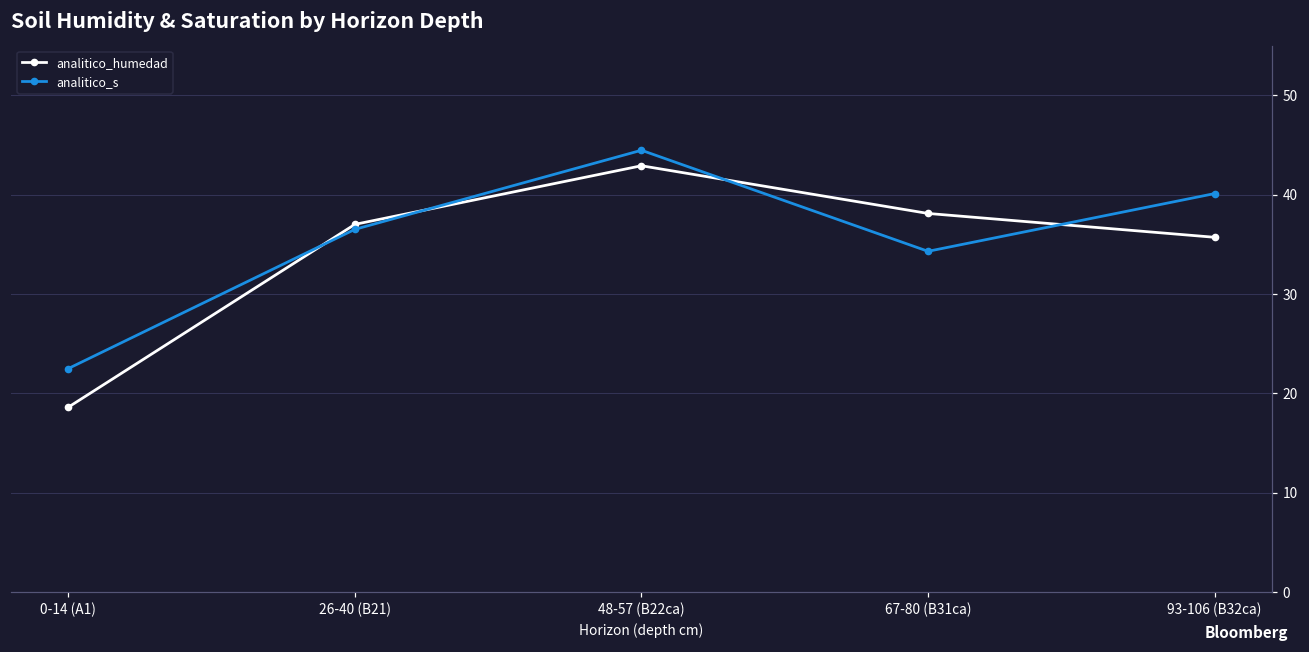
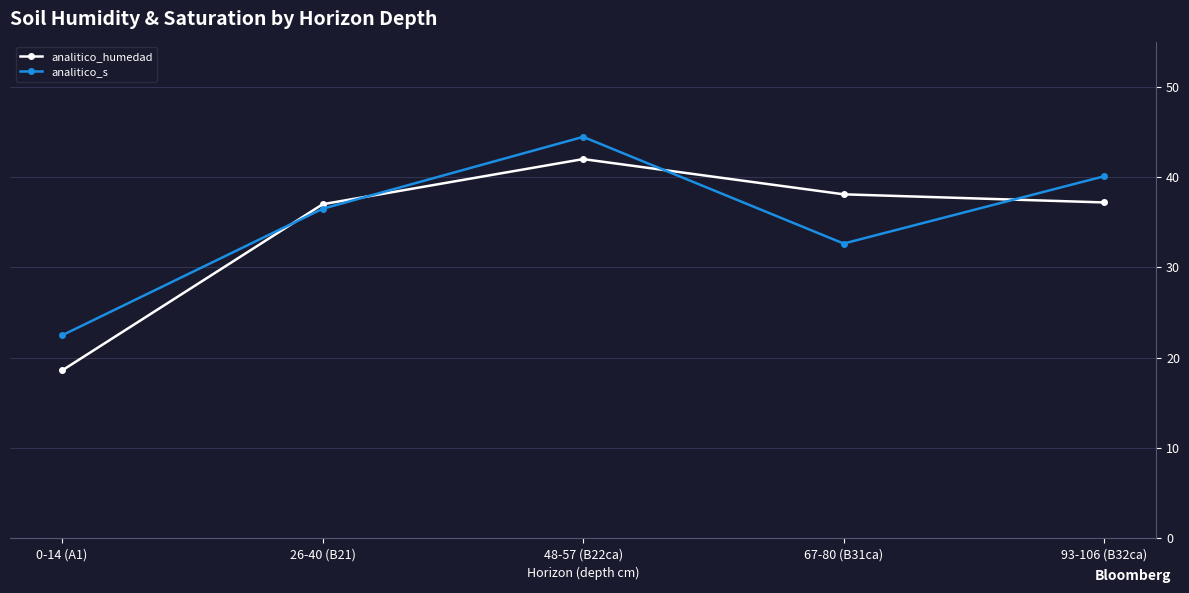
  {
    "analitico_humedad": {
      "0-14 (A1)": 19,
      "26-40 (B21)": 37,
-     "48-57 (B22ca)": 43,
+     "48-57 (B22ca)": 42,
      "67-80 (B31ca)": 38,
-     "93-106 (B32ca)": 36
+     "93-106 (B32ca)": 37
    },
    "analitico_s": {
      "0-14 (A1)": 22,
      "26-40 (B21)": 37,
      "48-57 (B22ca)": 44,
-     "67-80 (B31ca)": 34,
+     "67-80 (B31ca)": 33,
      "93-106 (B32ca)": 40
    }
  }
